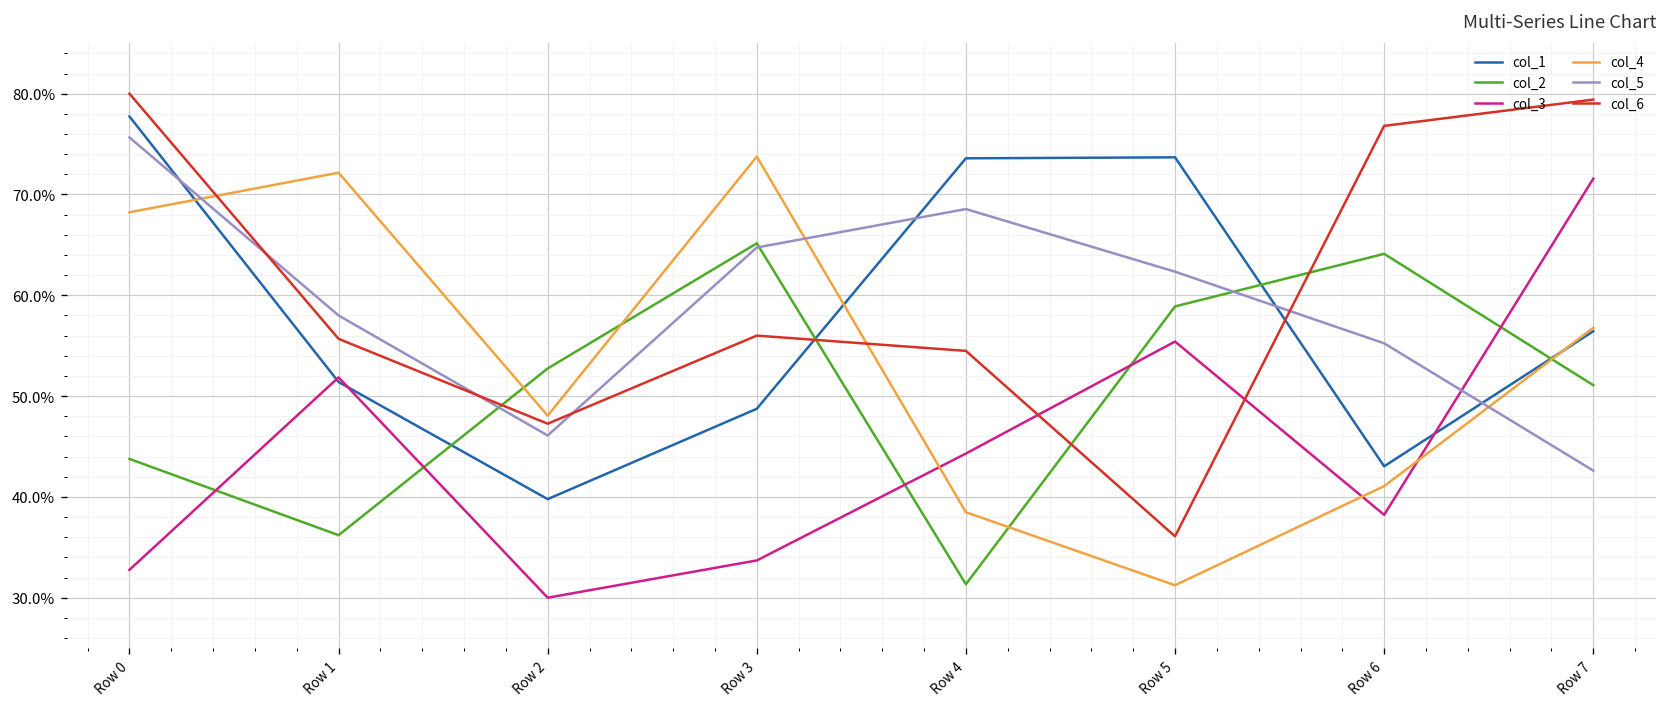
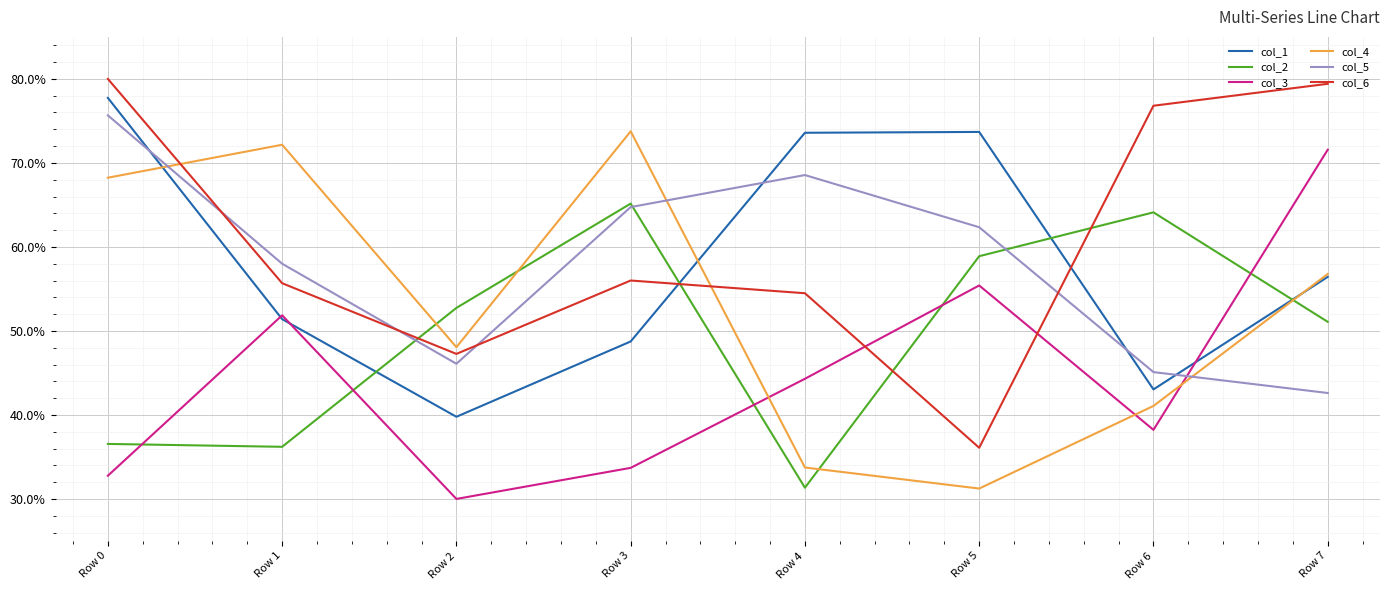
  {
    "col_1": {
      "Row 0": "78%",
      "Row 1": "51%",
      "Row 2": "40%",
      "Row 3": "49%",
      "Row 4": "74%",
      "Row 5": "74%",
      "Row 6": "43%",
      "Row 7": "56%"
    },
    "col_2": {
-     "Row 0": "44%",
+     "Row 0": "37%",
      "Row 1": "36%",
      "Row 2": "53%",
      "Row 3": "65%",
      "Row 4": "31%",
      "Row 5": "59%",
      "Row 6": "64%",
      "Row 7": "51%"
    },
    "col_3": {
      "Row 0": "33%",
      "Row 1": "52%",
      "Row 2": "30%",
      "Row 3": "34%",
      "Row 4": "44%",
      "Row 5": "55%",
      "Row 6": "38%",
      "Row 7": "72%"
    },
    "col_4": {
      "Row 0": "68%",
      "Row 1": "72%",
      "Row 2": "48%",
      "Row 3": "74%",
-     "Row 4": "38%",
+     "Row 4": "34%",
      "Row 5": "31%",
      "Row 6": "41%",
      "Row 7": "57%"
    },
    "col_5": {
      "Row 0": "76%",
      "Row 1": "58%",
      "Row 2": "46%",
      "Row 3": "65%",
      "Row 4": "69%",
      "Row 5": "62%",
-     "Row 6": "55%",
+     "Row 6": "45%",
      "Row 7": "43%"
    },
    "col_6": {
      "Row 0": "80%",
      "Row 1": "56%",
      "Row 2": "47%",
      "Row 3": "56%",
      "Row 4": "54%",
      "Row 5": "36%",
      "Row 6": "77%",
      "Row 7": "79%"
    }
  }
